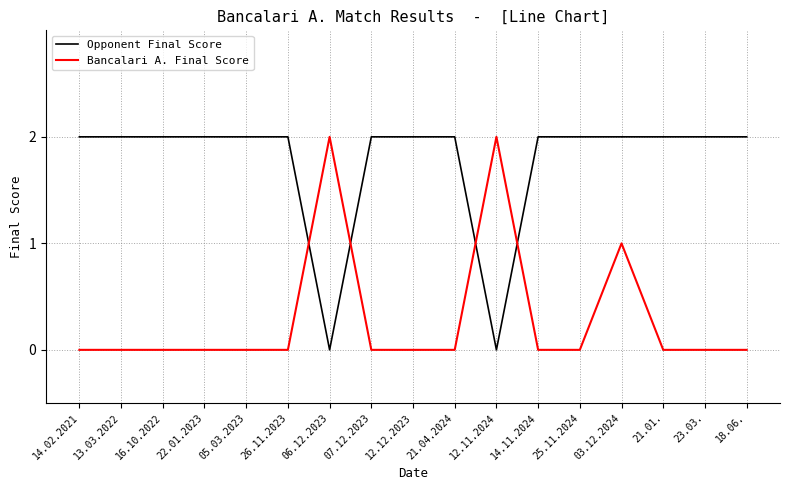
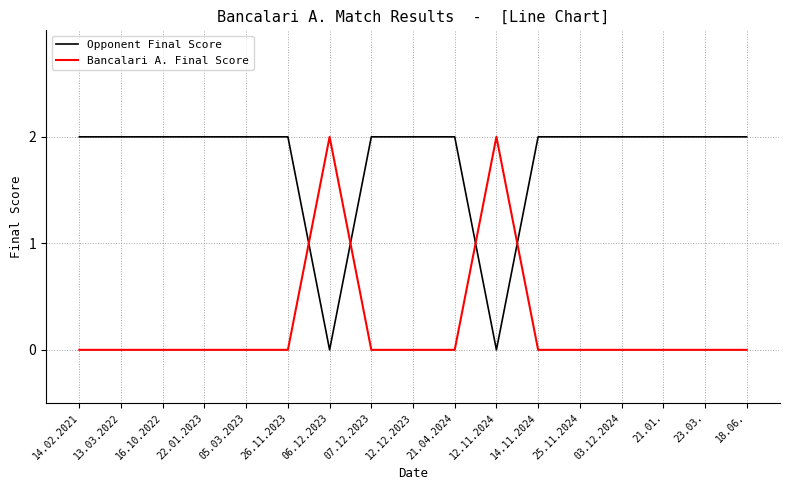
  {
    "Opponent Final Score": {
      "14.02.2021": 2,
      "13.03.2022": 2,
      "16.10.2022": 2,
      "22.01.2023": 2,
      "05.03.2023": 2,
      "26.11.2023": 2,
      "06.12.2023": 0,
      "07.12.2023": 2,
      "12.12.2023": 2,
      "21.04.2024": 2,
      "12.11.2024": 0,
      "14.11.2024": 2,
      "25.11.2024": 2,
      "03.12.2024": 2,
      "21.01.": 2,
      "23.03.": 2,
      "18.06.": 2
    },
    "Bancalari A. Final Score": {
      "14.02.2021": 0,
      "13.03.2022": 0,
      "16.10.2022": 0,
      "22.01.2023": 0,
      "05.03.2023": 0,
      "26.11.2023": 0,
      "06.12.2023": 2,
      "07.12.2023": 0,
      "12.12.2023": 0,
      "21.04.2024": 0,
      "12.11.2024": 2,
      "14.11.2024": 0,
      "25.11.2024": 0,
-     "03.12.2024": 1,
+     "03.12.2024": 0,
      "21.01.": 0,
      "23.03.": 0,
      "18.06.": 0
    }
  }
